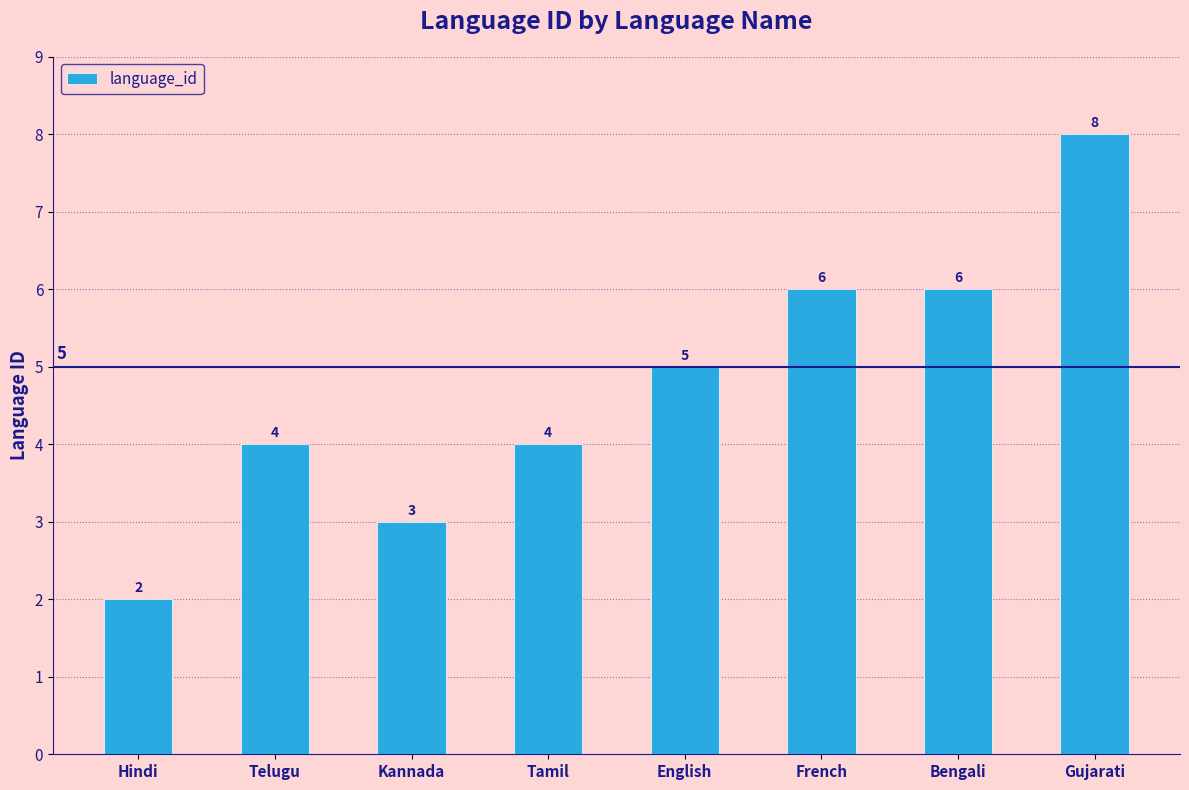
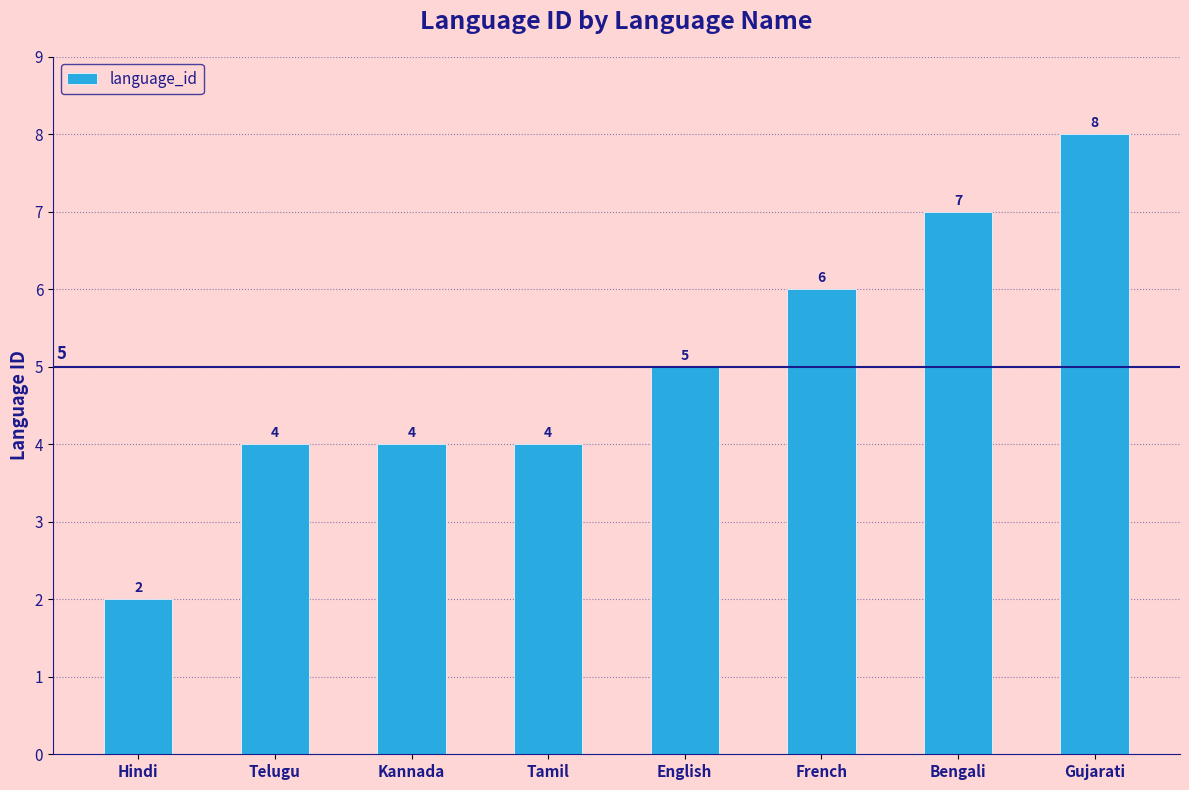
  {
    "Hindi": 2,
    "Telugu": 4,
-   "Kannada": 3,
+   "Kannada": 4,
    "Tamil": 4,
    "English": 5,
    "French": 6,
-   "Bengali": 6,
+   "Bengali": 7,
    "Gujarati": 8
  }
